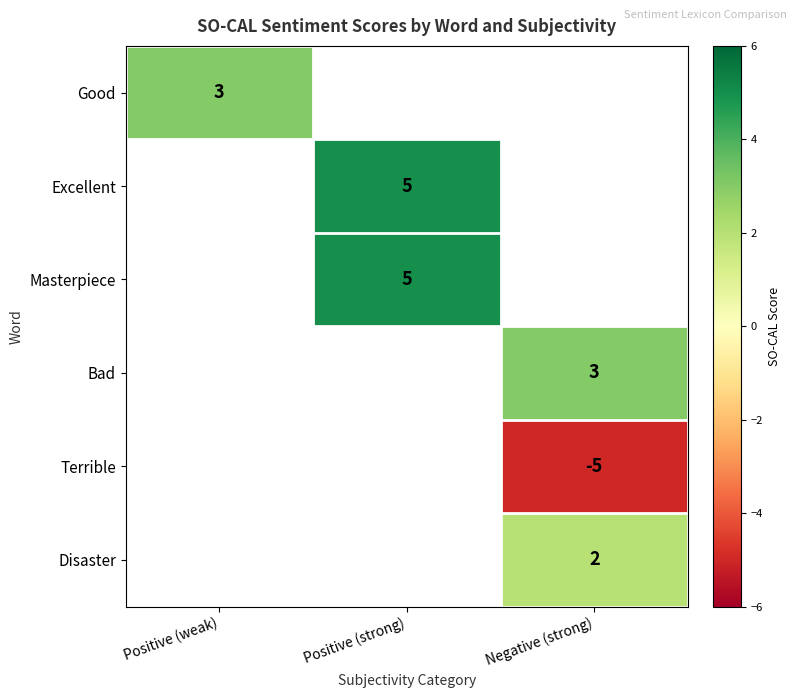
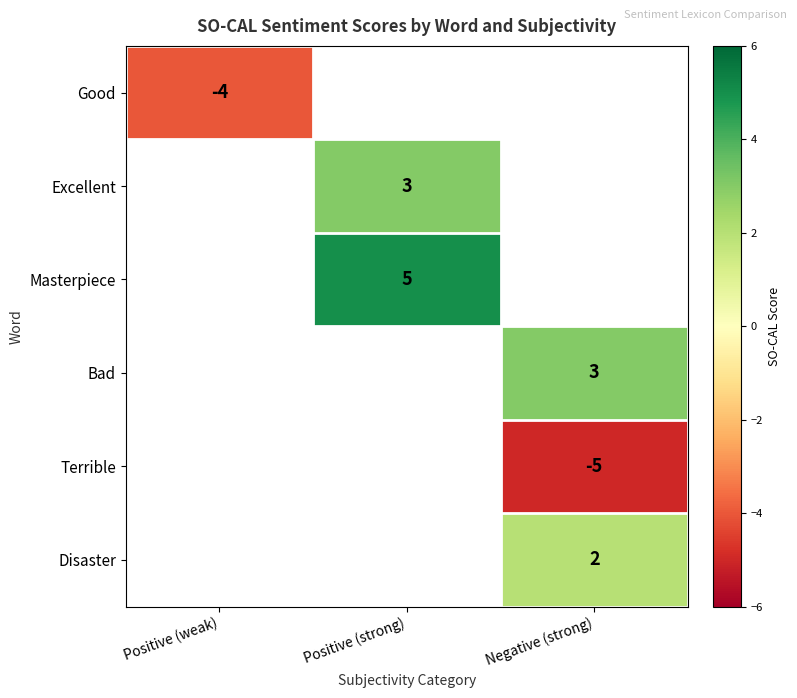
  {
    "Good": {
-     "Positive (weak)": 3
+     "Positive (weak)": -4
    },
    "Excellent": {
-     "Positive (strong)": 5
+     "Positive (strong)": 3
    },
    "Masterpiece": {
      "Positive (strong)": 5
    },
    "Bad": {
      "Negative (strong)": 3
    },
    "Terrible": {
      "Negative (strong)": -5
    },
    "Disaster": {
      "Negative (strong)": 2
    }
  }
